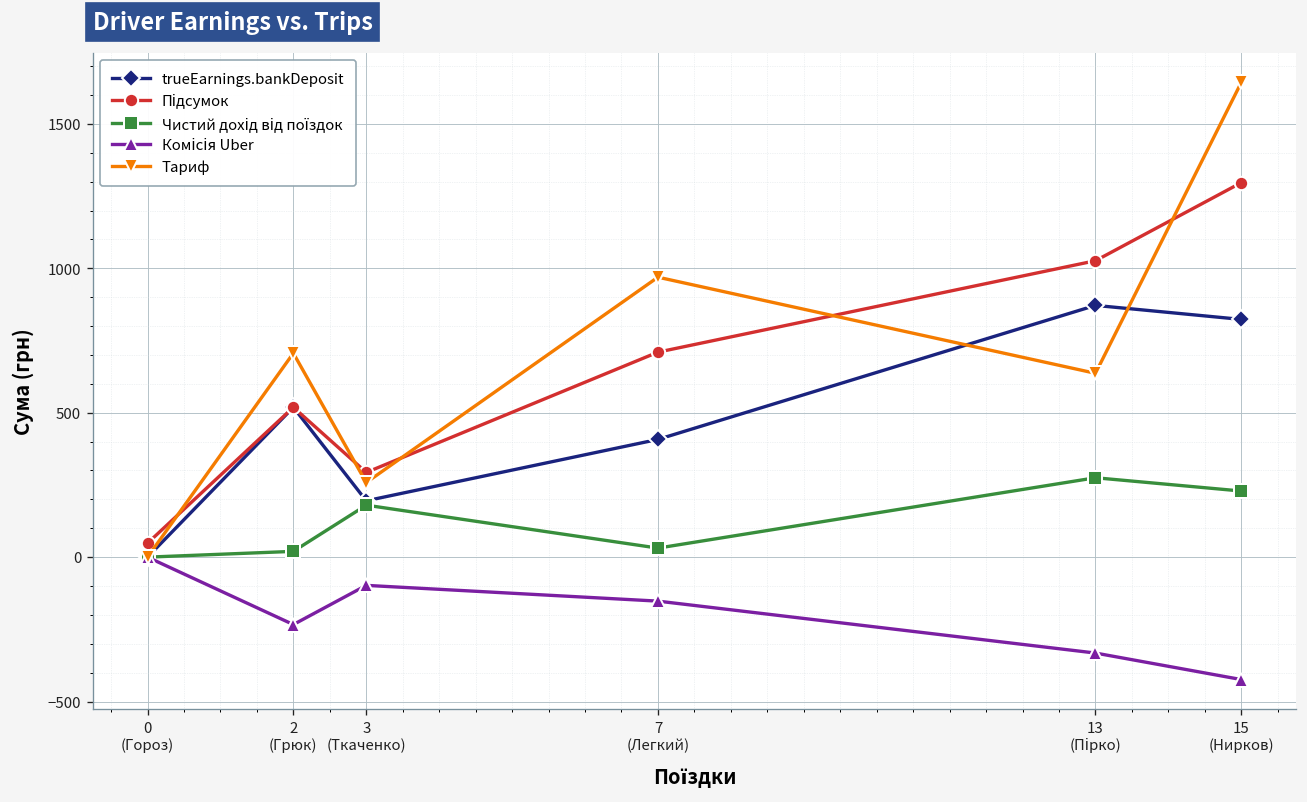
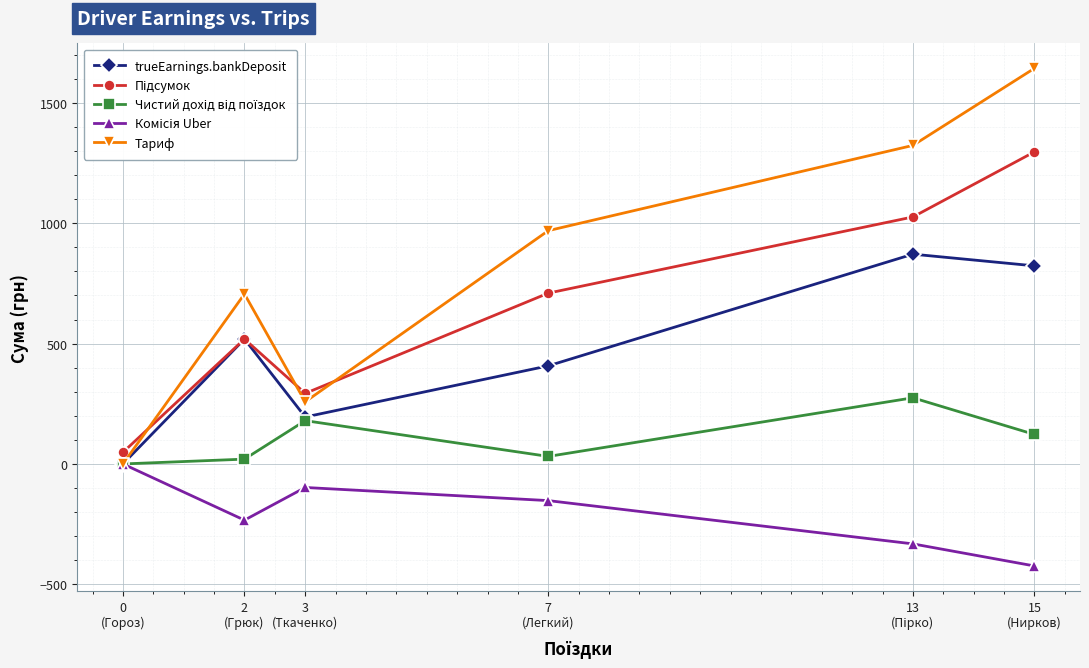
  {
    "trueEarnings.bankDeposit": {
      "3 (Ткаченко)": 200,
      "7 (Легкий)": 410,
      "13 (Пірко)": 870,
      "15 (Нирков)": 820
    },
    "Підсумок": {
      "0 (Гороз)": 50,
      "3 (Ткаченко)": 290,
      "7 (Легкий)": 710,
      "13 (Пірко)": 1030,
      "15 (Нирков)": 1300
    },
    "Чистий дохід від поїздок": {
      "2 (Грюк)": 20,
      "3 (Ткаченко)": 180,
      "7 (Легкий)": 30,
      "13 (Пірко)": 270,
-     "15 (Нирков)": 230
+     "15 (Нирков)": 120
    },
    "Комісія Uber": {
      "2 (Грюк)": -230,
      "3 (Ткаченко)": -100,
      "7 (Легкий)": -150,
      "13 (Пірко)": -330,
      "15 (Нирков)": -420
    },
    "Тариф": {
      "2 (Грюк)": 710,
      "3 (Ткаченко)": 260,
      "7 (Легкий)": 970,
-     "13 (Пірко)": 640,
+     "13 (Пірко)": 1320,
      "15 (Нирков)": 1640
    }
  }
